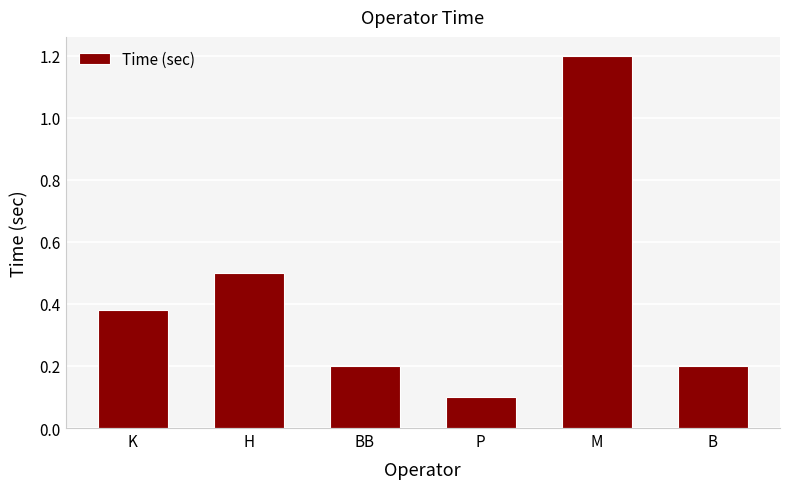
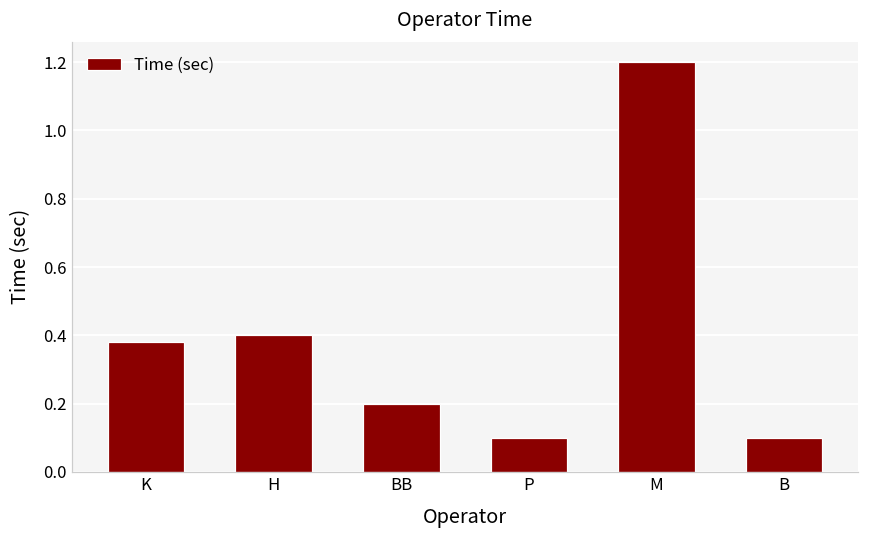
  {
    "K": 0.38,
-   "H": 0.5,
+   "H": 0.4,
    "BB": 0.2,
    "P": 0.1,
    "M": 1.2,
-   "B": 0.2
+   "B": 0.1
  }
